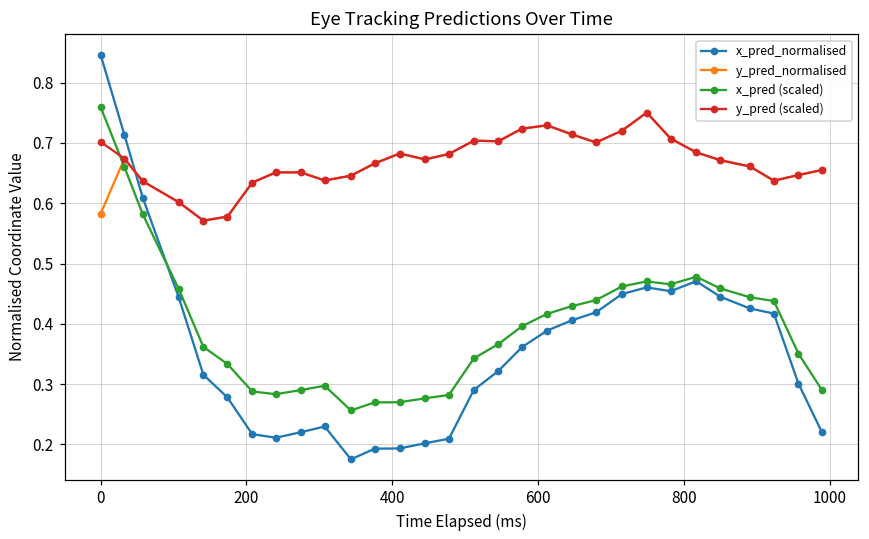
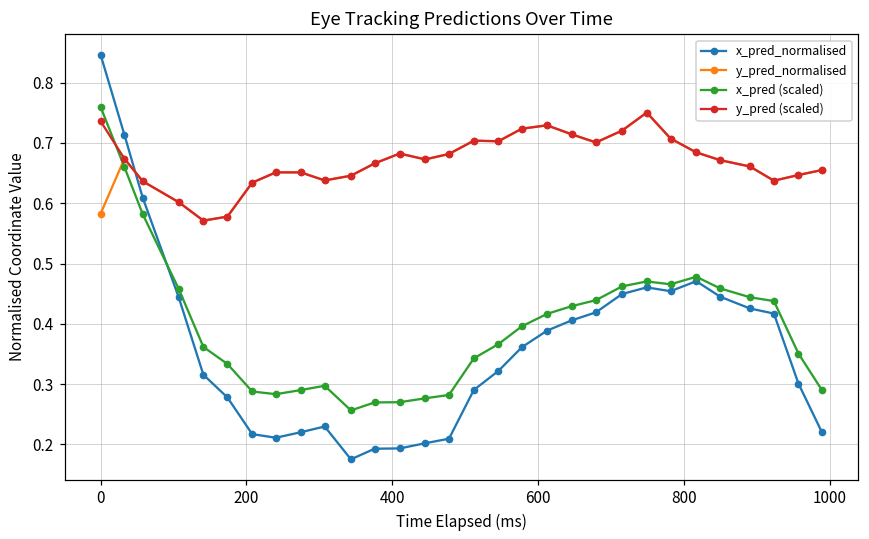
  {
    "x_pred_normalised": {
      "0": 0.85
    },
    "y_pred_normalised": {
      "0": 0.58
    },
    "x_pred (scaled)": {
      "0": 0.76
    },
    "y_pred (scaled)": {
-     "0": 0.70
+     "0": 0.74
    }
  }
